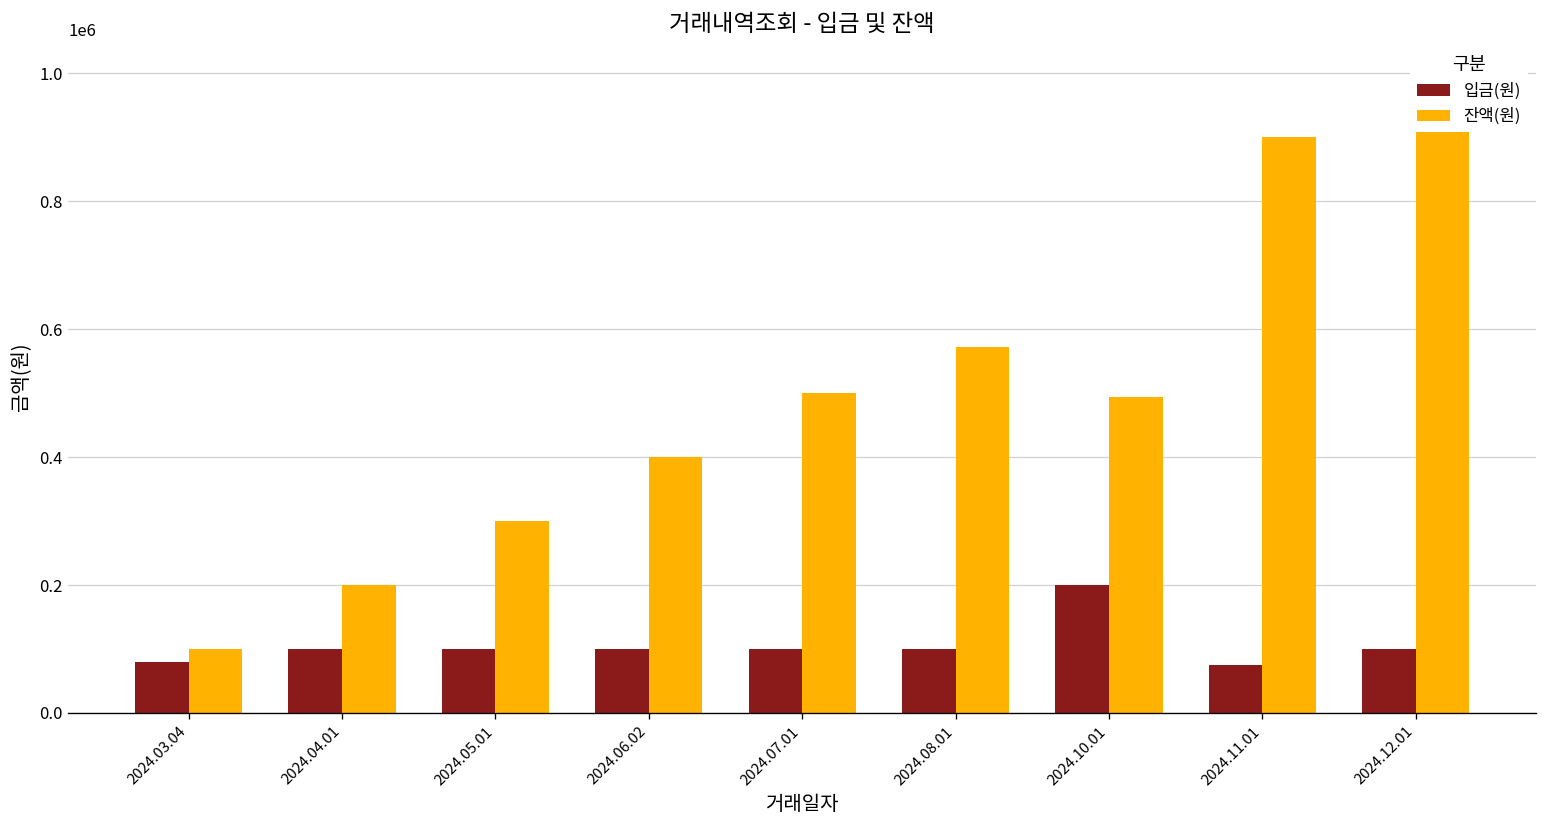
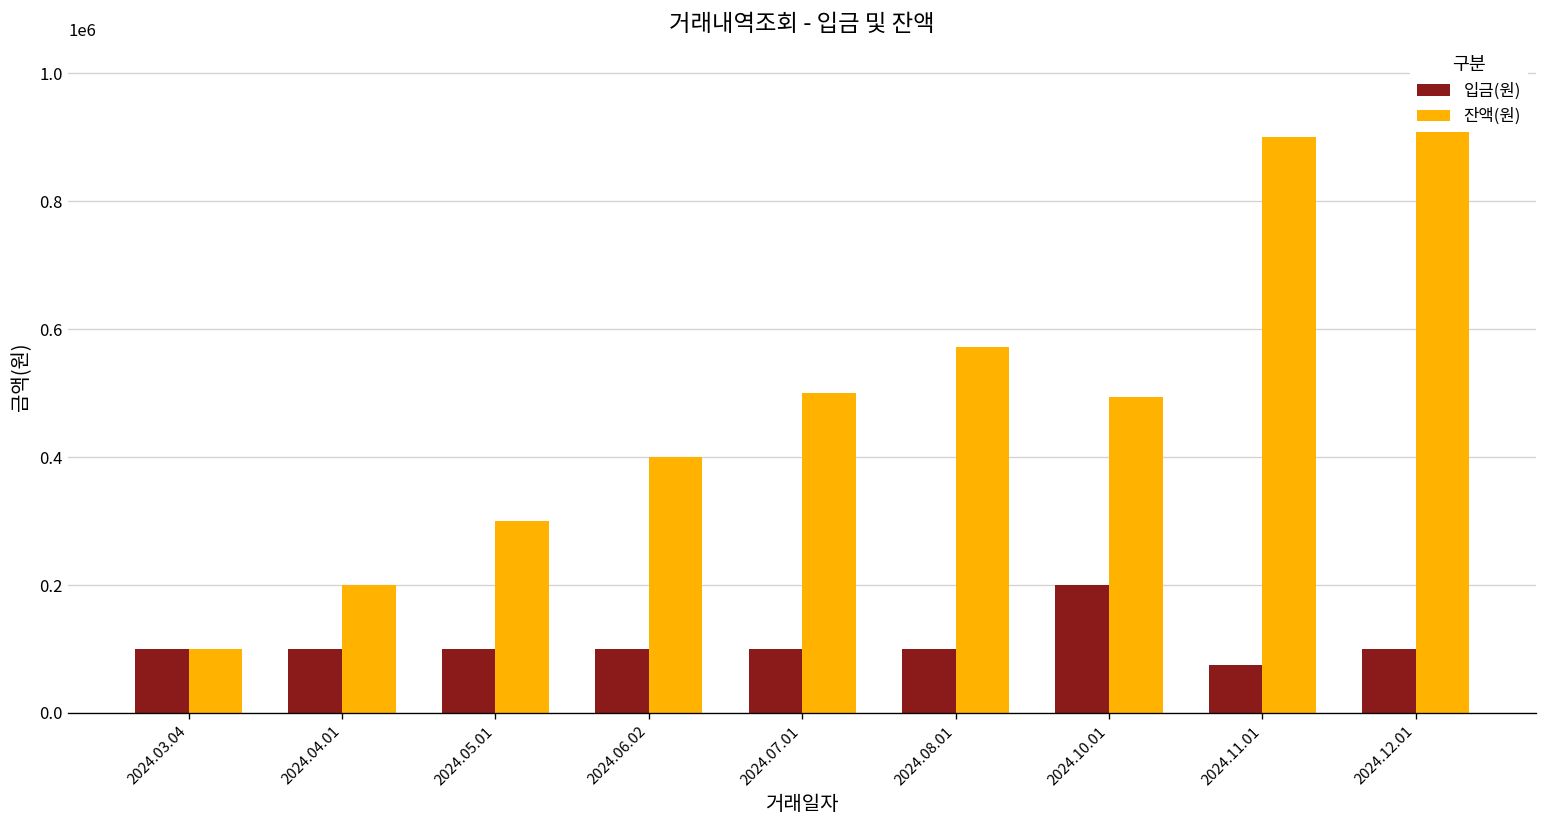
  {
    "입금(원)": {
-     "2024.03.04": 80000,
+     "2024.03.04": 100000,
      "2024.04.01": 100000,
      "2024.05.01": 100000,
      "2024.06.02": 100000,
      "2024.07.01": 100000,
      "2024.08.01": 100000,
      "2024.10.01": 200000,
      "2024.11.01": 80000,
      "2024.12.01": 100000
    },
    "잔액(원)": {
      "2024.03.04": 100000,
      "2024.04.01": 200000,
      "2024.05.01": 300000,
      "2024.06.02": 400000,
      "2024.07.01": 500000,
      "2024.08.01": 570000,
      "2024.10.01": 490000,
      "2024.11.01": 900000
    }
  }
